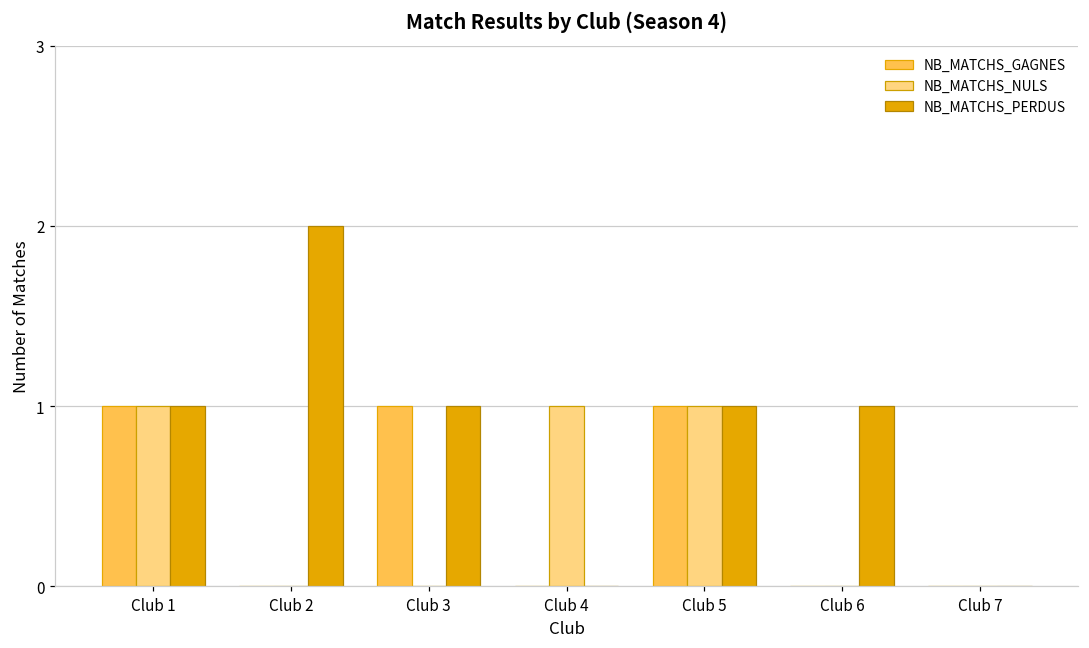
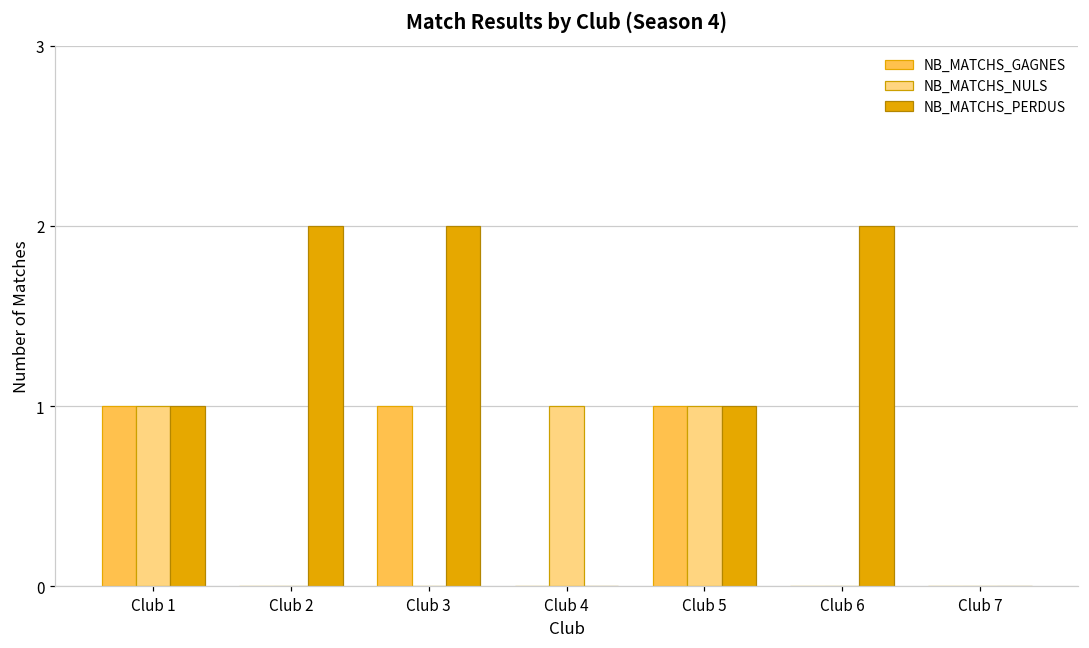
  {
    "NB_MATCHS_PERDUS": {
      "Club 1": 1,
      "Club 2": 2,
-     "Club 3": 1,
+     "Club 3": 2,
      "Club 4": 0,
      "Club 5": 1,
-     "Club 6": 1,
+     "Club 6": 2,
      "Club 7": 0
    }
  }
